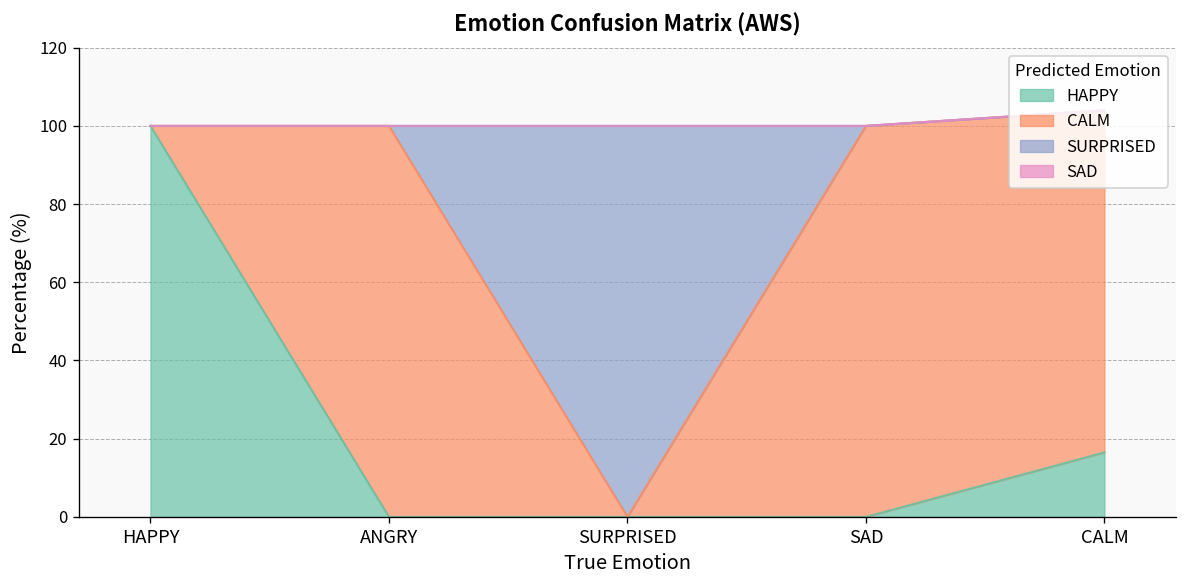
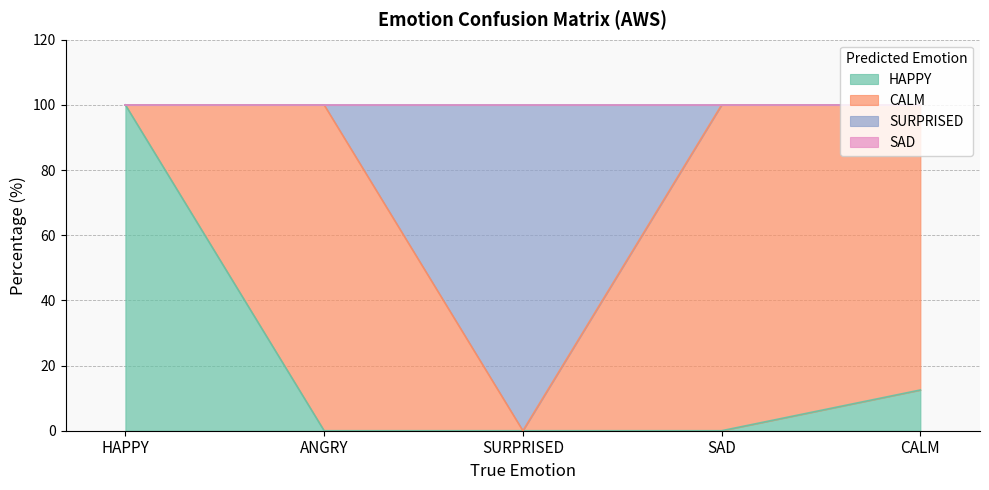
  {
    "HAPPY": {
      "ANGRY": 0,
      "SAD": 0,
-     "CALM": 17
+     "CALM": 13
    },
    "SAD": {
      "SURPRISED": 100
    }
  }
